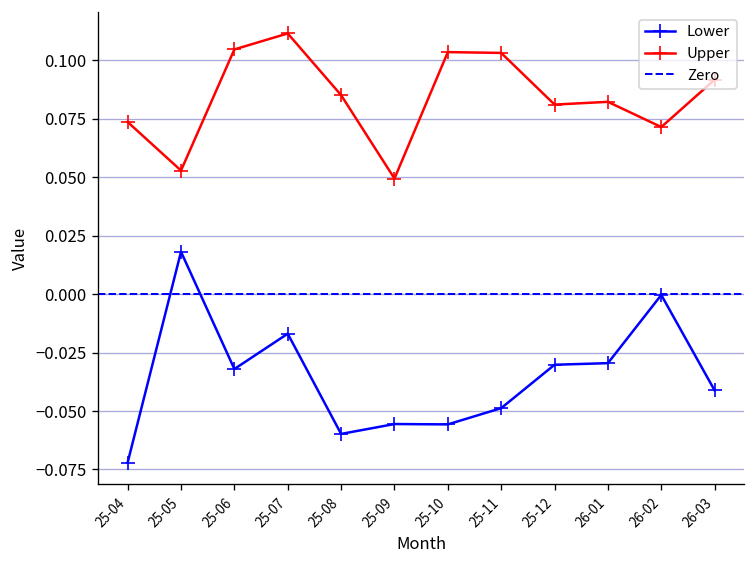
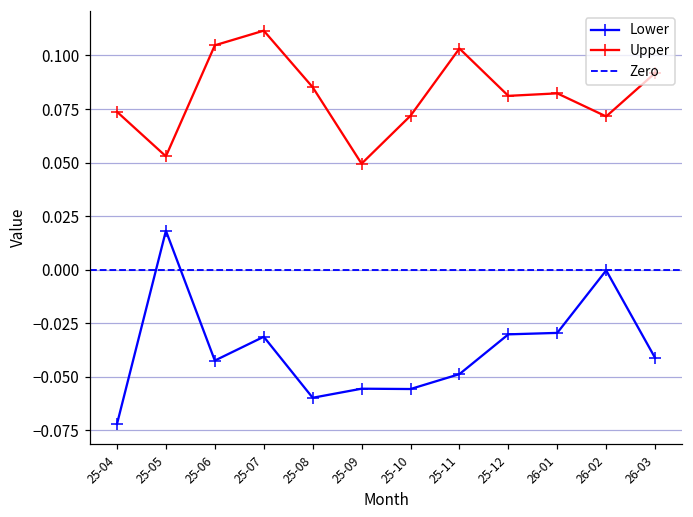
  {
    "Lower": {
      "25-04": -0.072,
      "25-05": 0.018,
-     "25-06": -0.032,
-     "25-07": -0.017,
+     "25-06": -0.042,
+     "25-07": -0.031,
      "25-08": -0.060,
      "25-09": -0.056,
      "25-10": -0.056,
      "25-11": -0.049,
      "25-12": -0.030,
      "26-01": -0.030,
      "26-02": 0.000,
      "26-03": -0.041
    },
    "Upper": {
      "25-04": 0.074,
      "25-05": 0.053,
      "25-06": 0.105,
      "25-07": 0.112,
      "25-08": 0.085,
      "25-09": 0.049,
-     "25-10": 0.104,
+     "25-10": 0.072,
      "25-11": 0.103,
      "25-12": 0.081,
      "26-01": 0.082,
      "26-02": 0.072
    }
  }
